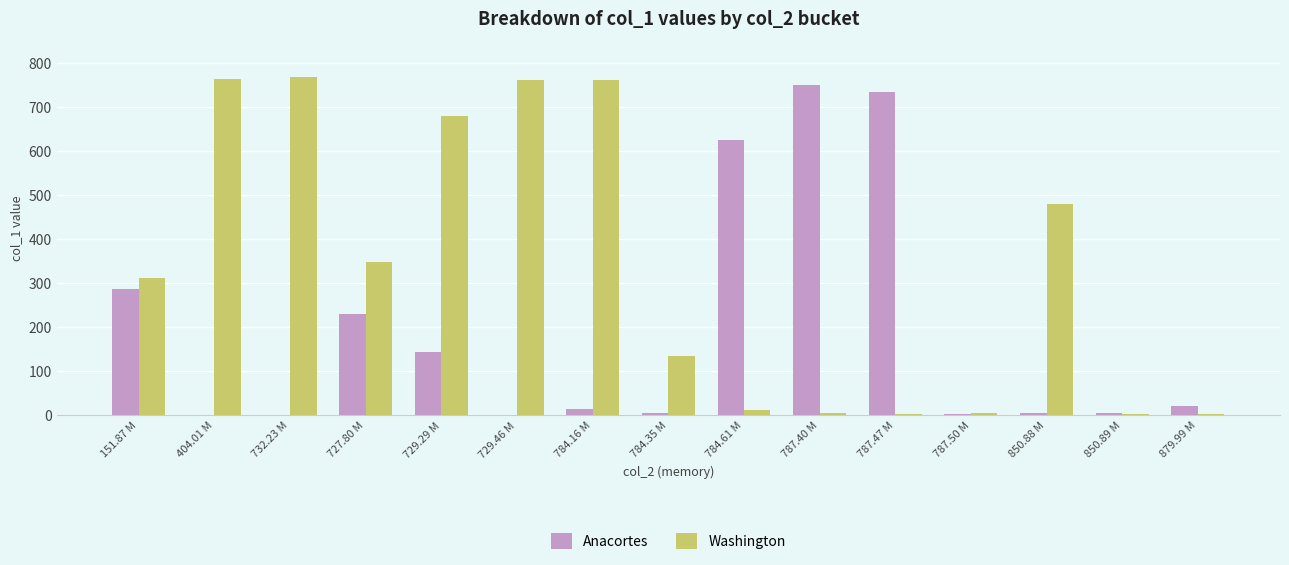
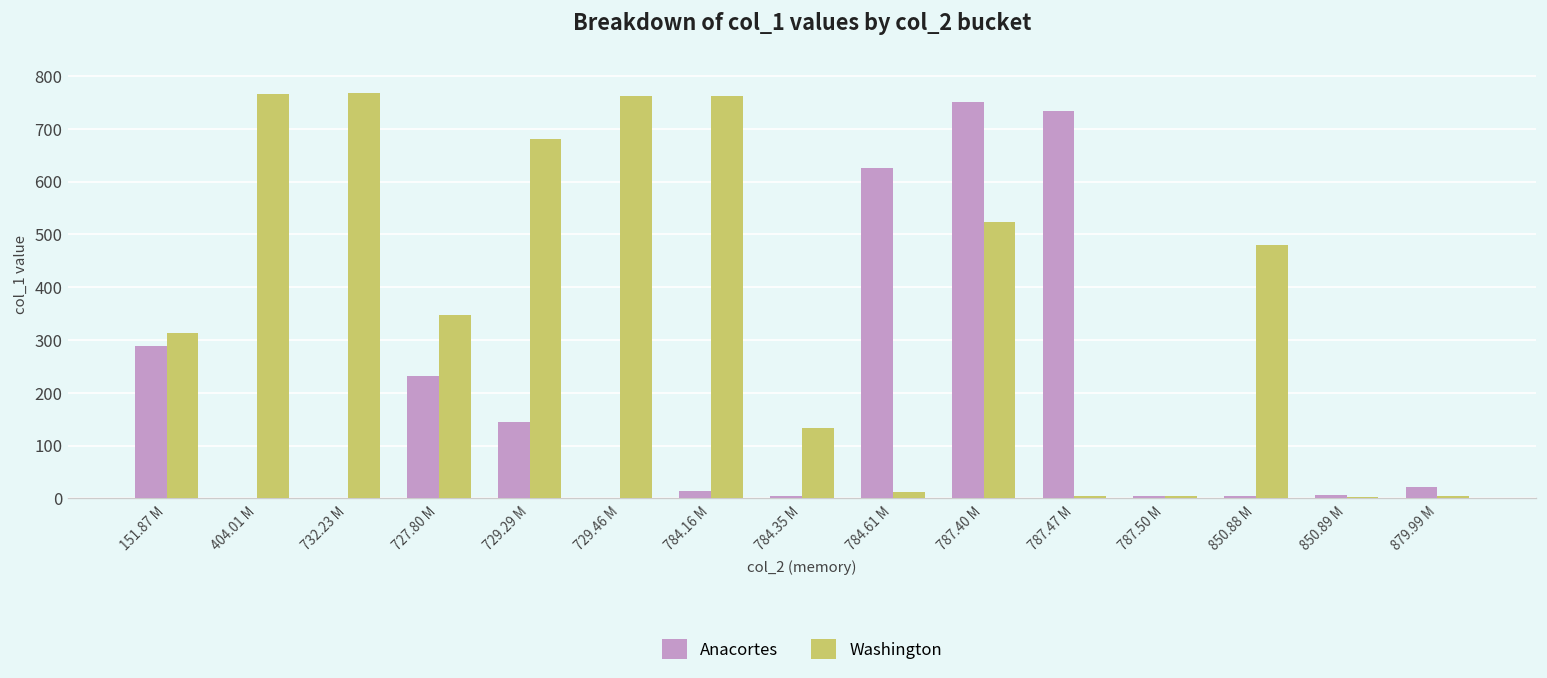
  {
    "Anacortes": {
      "151.87 M": 290,
      "404.01 M": 0,
      "732.23 M": 0,
      "727.80 M": 230,
      "729.29 M": 140,
      "729.46 M": 0,
      "784.16 M": 10,
      "784.61 M": 630,
      "787.40 M": 750,
      "787.47 M": 730,
      "850.89 M": 10,
      "879.99 M": 20
    },
    "Washington": {
      "151.87 M": 310,
      "404.01 M": 770,
      "732.23 M": 770,
      "727.80 M": 350,
      "729.29 M": 680,
      "729.46 M": 760,
      "784.16 M": 760,
      "784.35 M": 130,
      "784.61 M": 10,
-     "787.40 M": 10,
+     "787.40 M": 520,
      "850.88 M": 480
    }
  }
